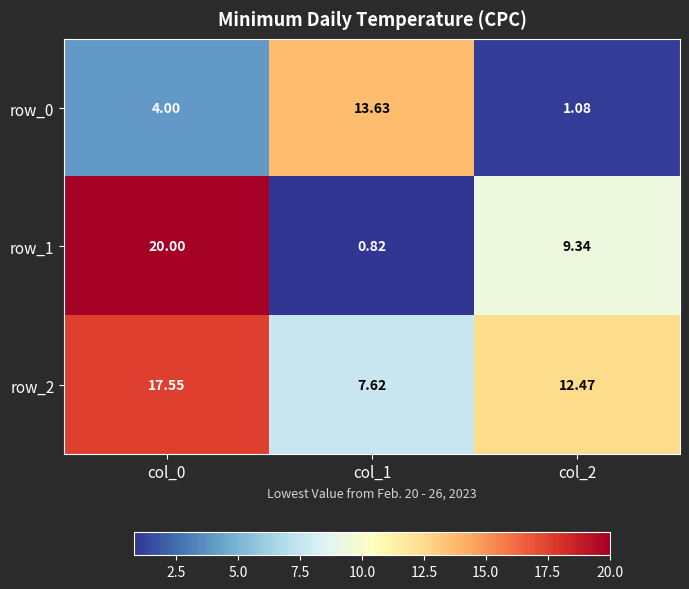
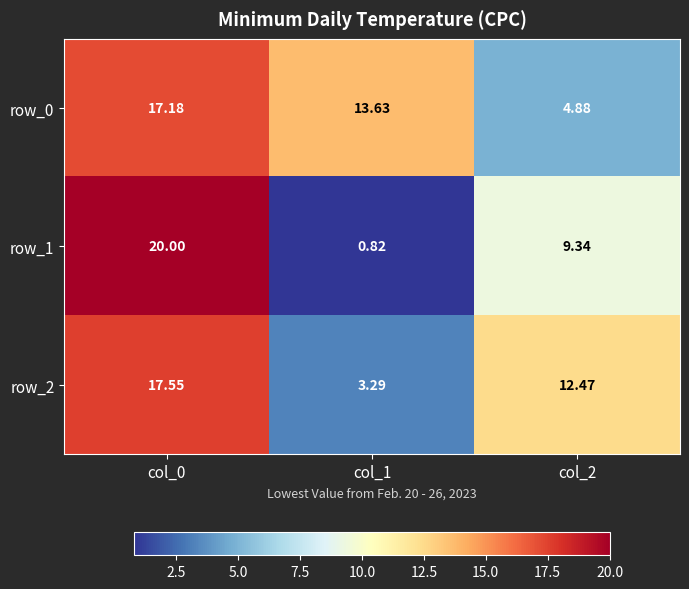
  {
    "row_0": {
-     "col_0": 4.00,
+     "col_0": 17.18,
      "col_1": 13.63,
-     "col_2": 1.08
+     "col_2": 4.88
    },
    "row_1": {
      "col_0": 20.00,
      "col_1": 0.82,
      "col_2": 9.34
    },
    "row_2": {
      "col_0": 17.55,
-     "col_1": 7.62,
+     "col_1": 3.29,
      "col_2": 12.47
    }
  }
